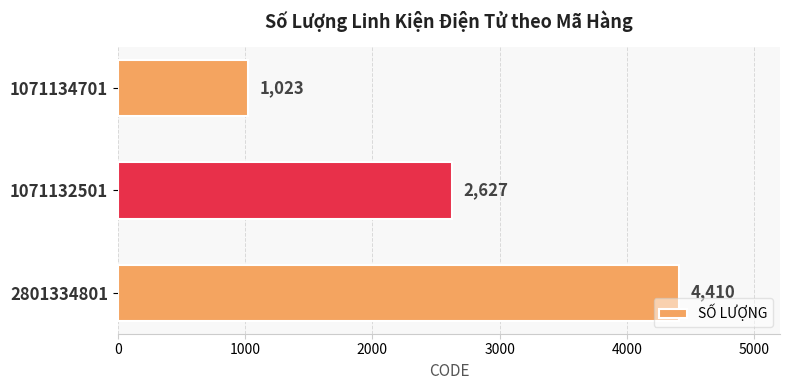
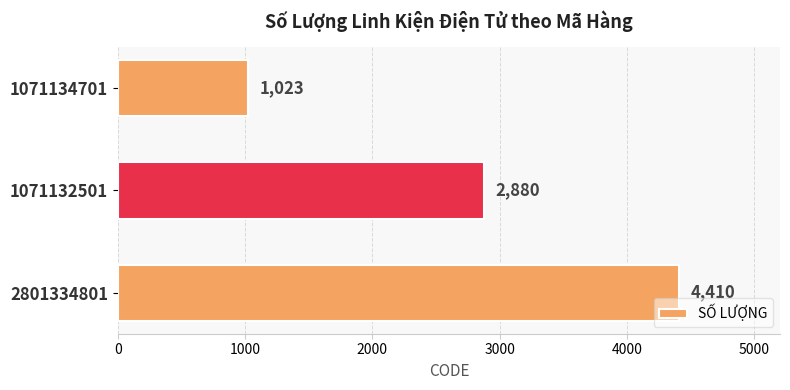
  {
    "1071134701": "1,023",
-   "1071132501": "2,627"
+   "1071132501": "2,880"
  }
